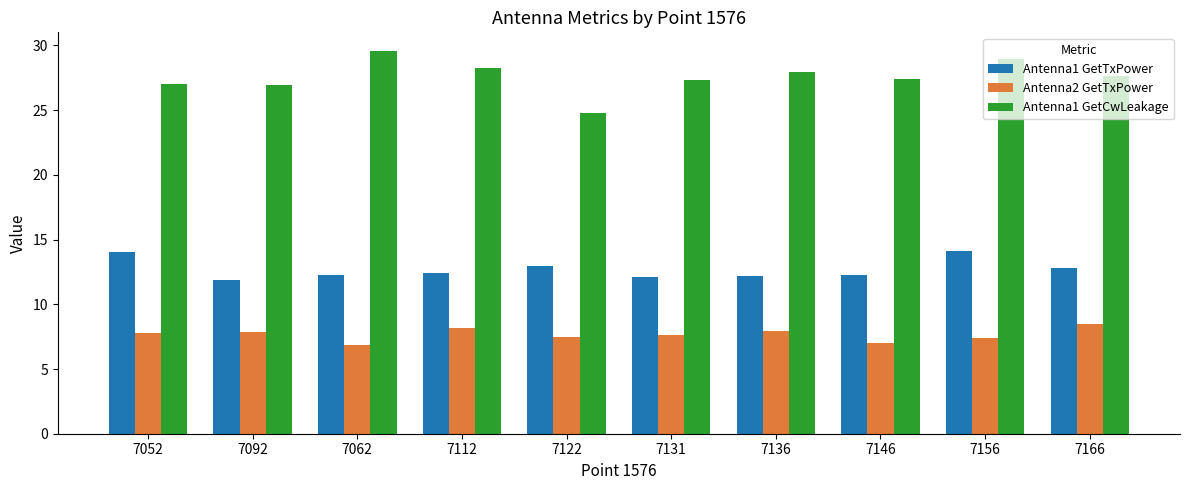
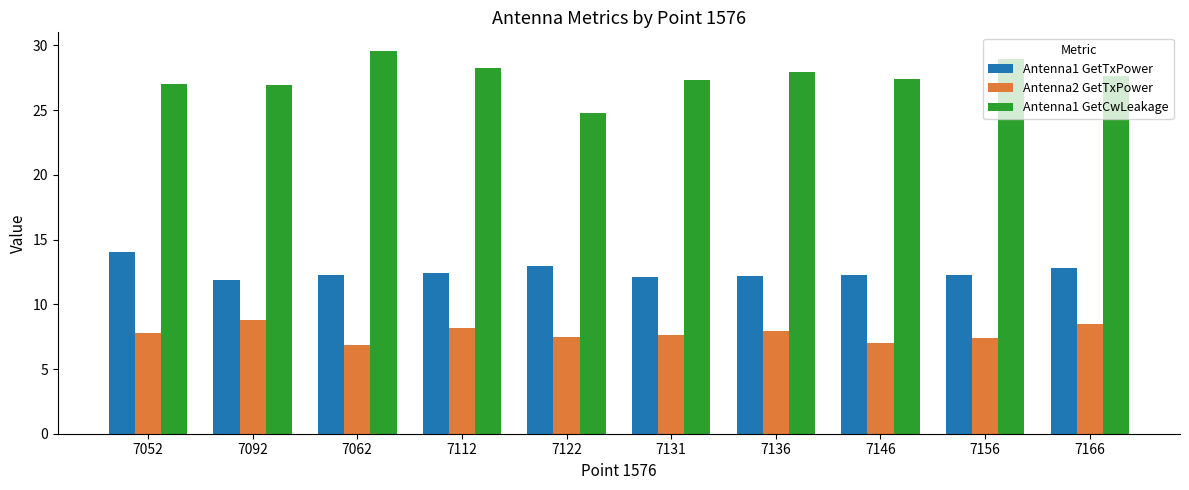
  {
    "Antenna1 GetTxPower": {
      "7052": 14.1,
      "7092": 11.9,
      "7062": 12.3,
      "7112": 12.4,
      "7122": 13.0,
      "7131": 12.1,
      "7136": 12.2,
      "7146": 12.2,
-     "7156": 14.2,
+     "7156": 12.3,
      "7166": 12.8
    },
    "Antenna2 GetTxPower": {
      "7052": 7.8,
-     "7092": 7.8,
+     "7092": 8.8,
      "7062": 6.8,
      "7112": 8.1,
      "7122": 7.4,
      "7131": 7.7,
      "7136": 8.0,
      "7146": 7.0,
      "7156": 7.4,
      "7166": 8.5
    },
    "Antenna1 GetCwLeakage": {
      "7052": 27.0,
      "7092": 26.9,
      "7062": 29.5,
      "7112": 28.2,
      "7122": 24.8,
      "7131": 27.4,
      "7136": 27.9,
      "7146": 27.4
    }
  }
